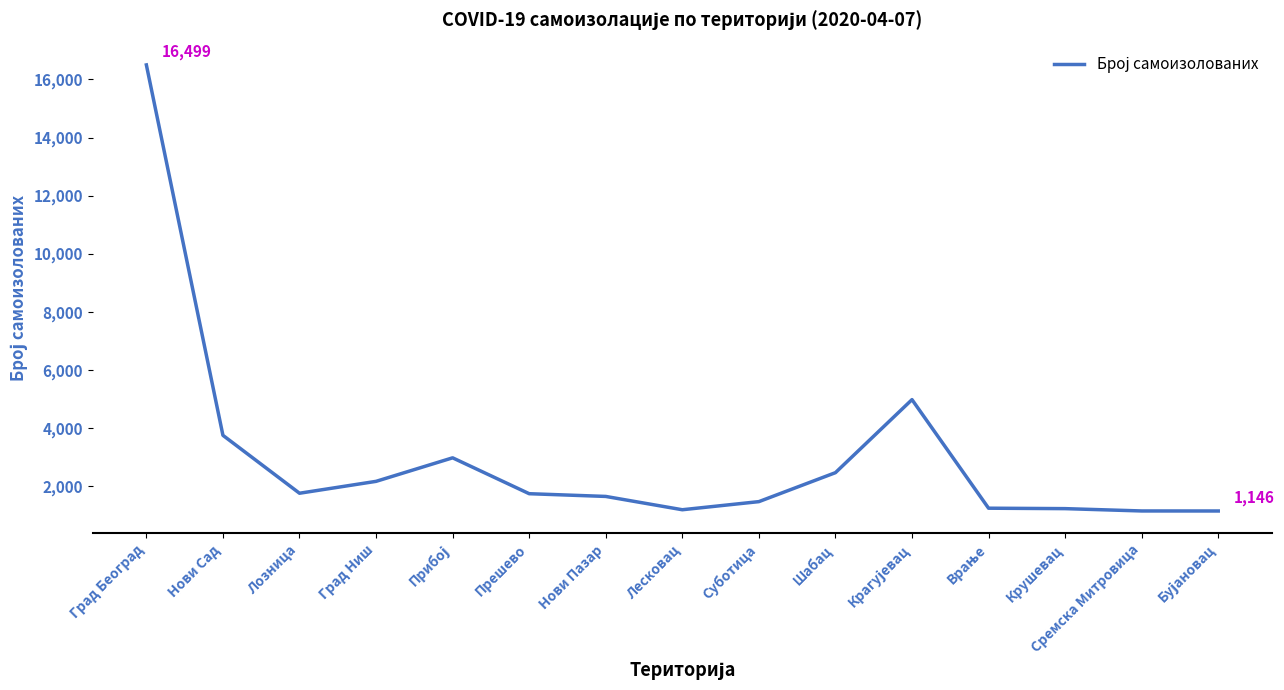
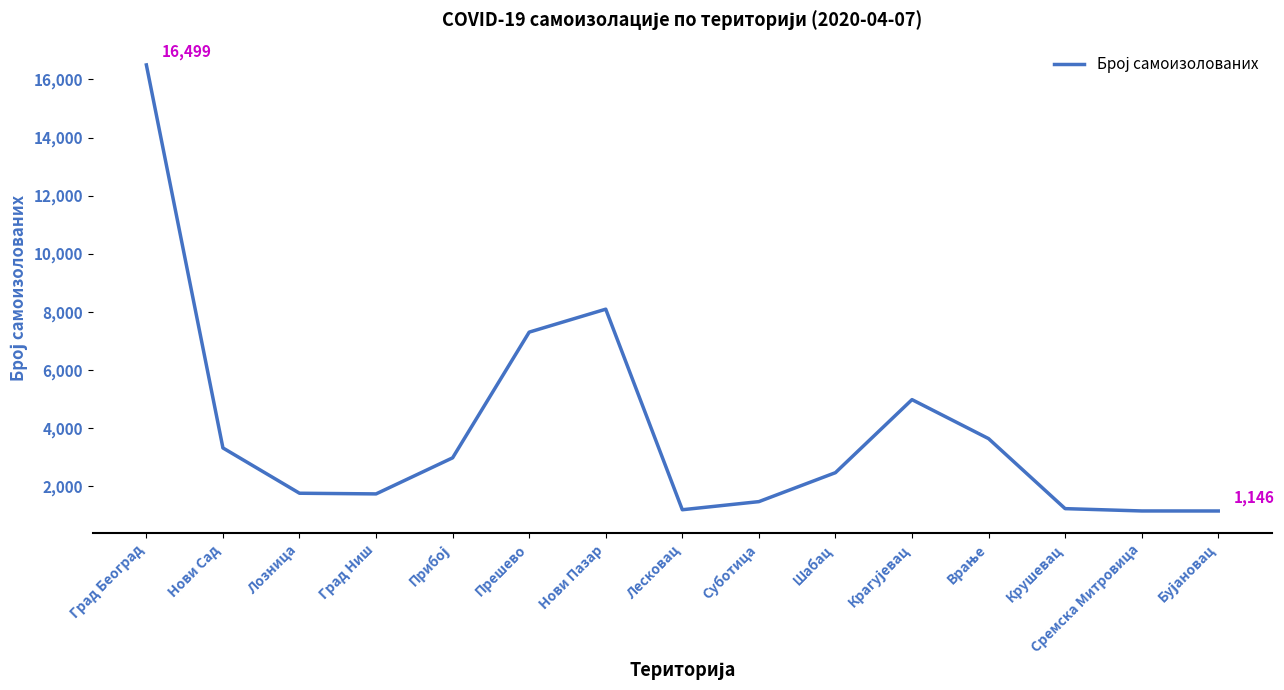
  {
-   "Нови Сад": "3,800",
+   "Нови Сад": "3,300",
    "Лозница": "1,800",
-   "Град Ниш": "2,200",
+   "Град Ниш": "1,700",
    "Прибој": "3,000",
-   "Прешево": "1,700",
-   "Нови Пазар": "1,600",
+   "Прешево": "7,300",
+   "Нови Пазар": "8,100",
    "Лесковац": "1,200",
    "Суботица": "1,500",
    "Шабац": "2,500",
    "Крагујевац": "5,000",
-   "Врање": "1,200",
+   "Врање": "3,600",
    "Крушевац": "1,200",
    "Сремска Митровица": "1,100"
  }
